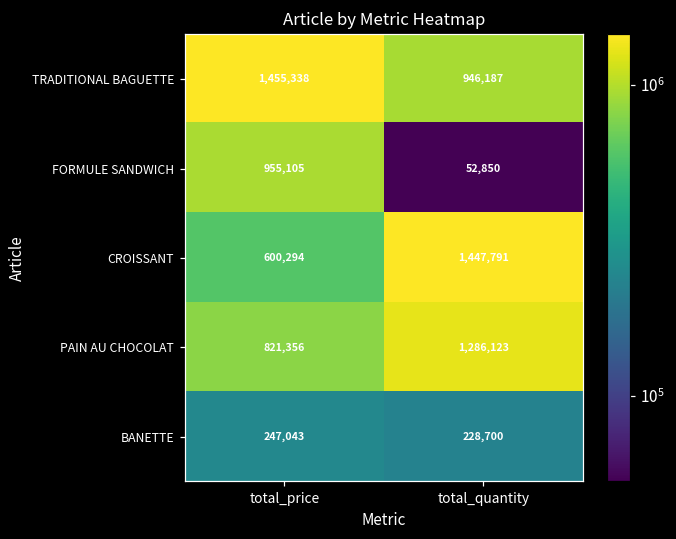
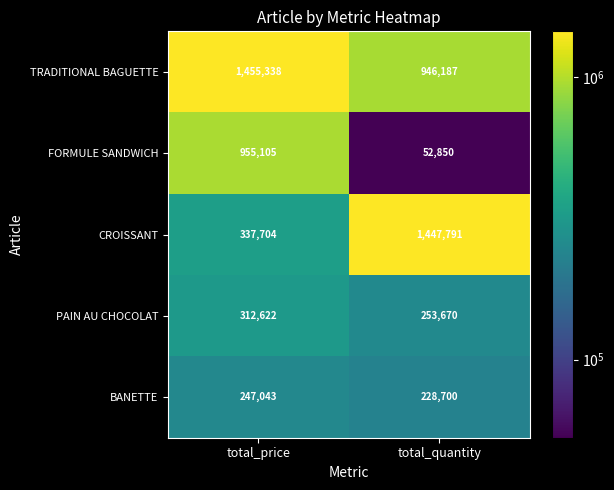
  {
    "TRADITIONAL BAGUETTE": {
      "total_price": "1,455,338",
      "total_quantity": "946,187"
    },
    "FORMULE SANDWICH": {
      "total_price": "955,105",
      "total_quantity": "52,850"
    },
    "CROISSANT": {
-     "total_price": "600,294",
+     "total_price": "337,704",
      "total_quantity": "1,447,791"
    },
    "PAIN AU CHOCOLAT": {
-     "total_price": "821,356",
-     "total_quantity": "1,286,123"
+     "total_price": "312,622",
+     "total_quantity": "253,670"
    },
    "BANETTE": {
      "total_price": "247,043",
      "total_quantity": "228,700"
    }
  }
